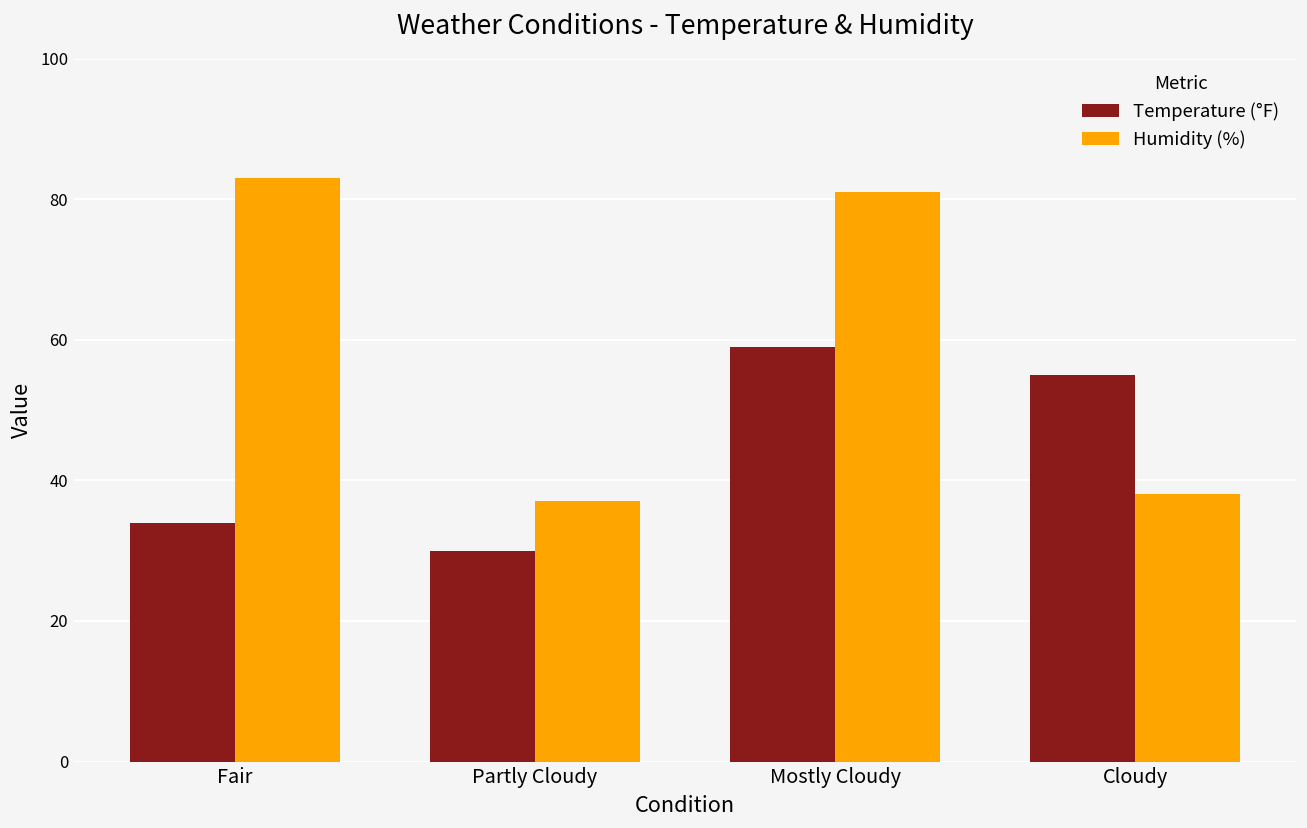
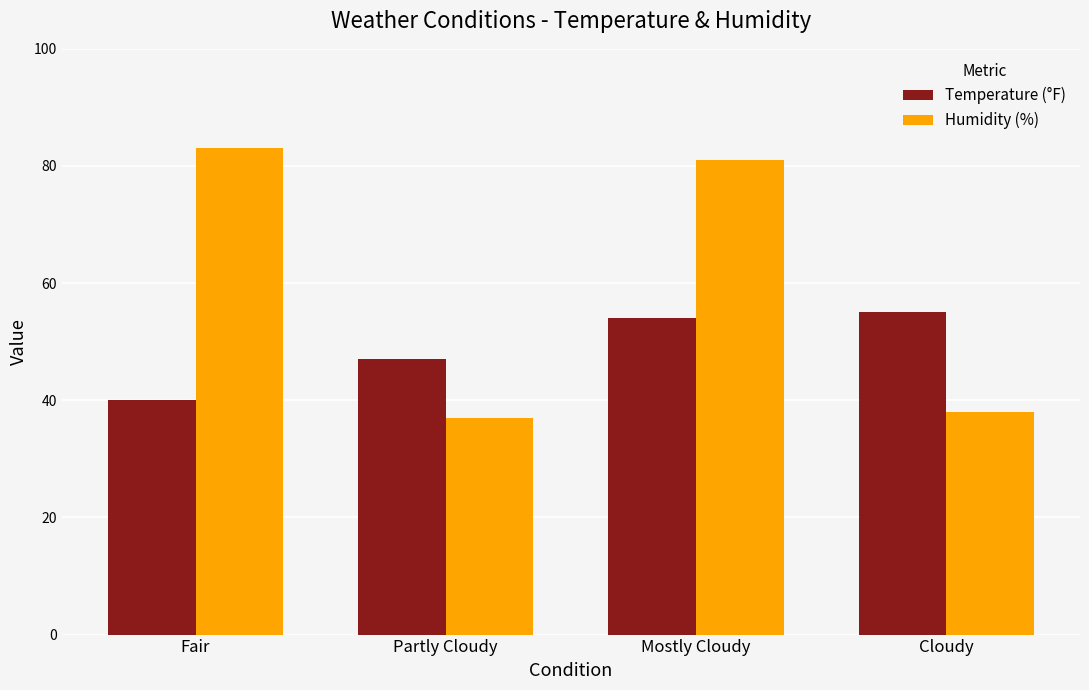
  {
    "Temperature (°F)": {
-     "Fair": 34,
-     "Partly Cloudy": 30,
-     "Mostly Cloudy": 59,
+     "Fair": 40,
+     "Partly Cloudy": 47,
+     "Mostly Cloudy": 54,
      "Cloudy": 55
    },
    "Humidity (%)": {
      "Fair": 83,
      "Partly Cloudy": 37,
      "Mostly Cloudy": 81,
      "Cloudy": 38
    }
  }
